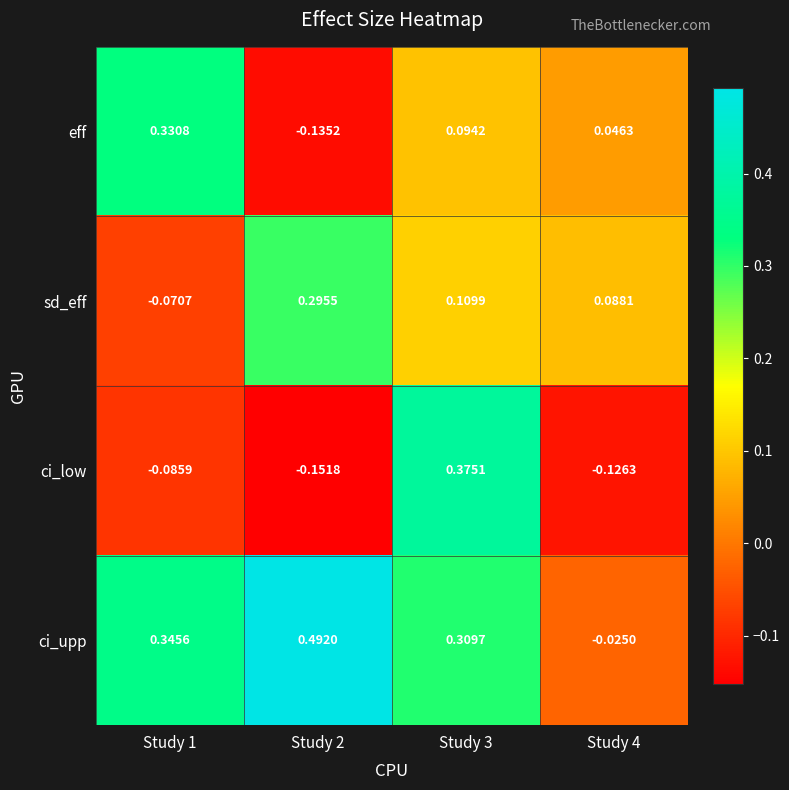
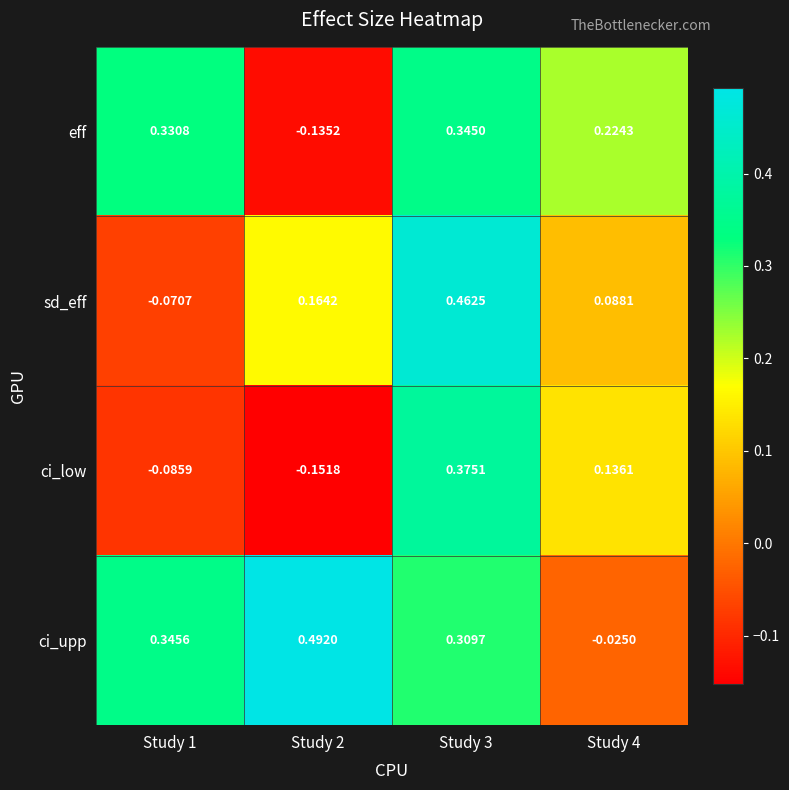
  {
    "eff": {
      "Study 1": 0.3308,
      "Study 2": -0.1352,
-     "Study 3": 0.0942,
-     "Study 4": 0.0463
+     "Study 3": 0.3450,
+     "Study 4": 0.2243
    },
    "sd_eff": {
      "Study 1": -0.0707,
-     "Study 2": 0.2955,
-     "Study 3": 0.1099,
+     "Study 2": 0.1642,
+     "Study 3": 0.4625,
      "Study 4": 0.0881
    },
    "ci_low": {
      "Study 1": -0.0859,
      "Study 2": -0.1518,
      "Study 3": 0.3751,
-     "Study 4": -0.1263
+     "Study 4": 0.1361
    },
    "ci_upp": {
      "Study 1": 0.3456,
      "Study 2": 0.4920,
      "Study 3": 0.3097,
      "Study 4": -0.0250
    }
  }
